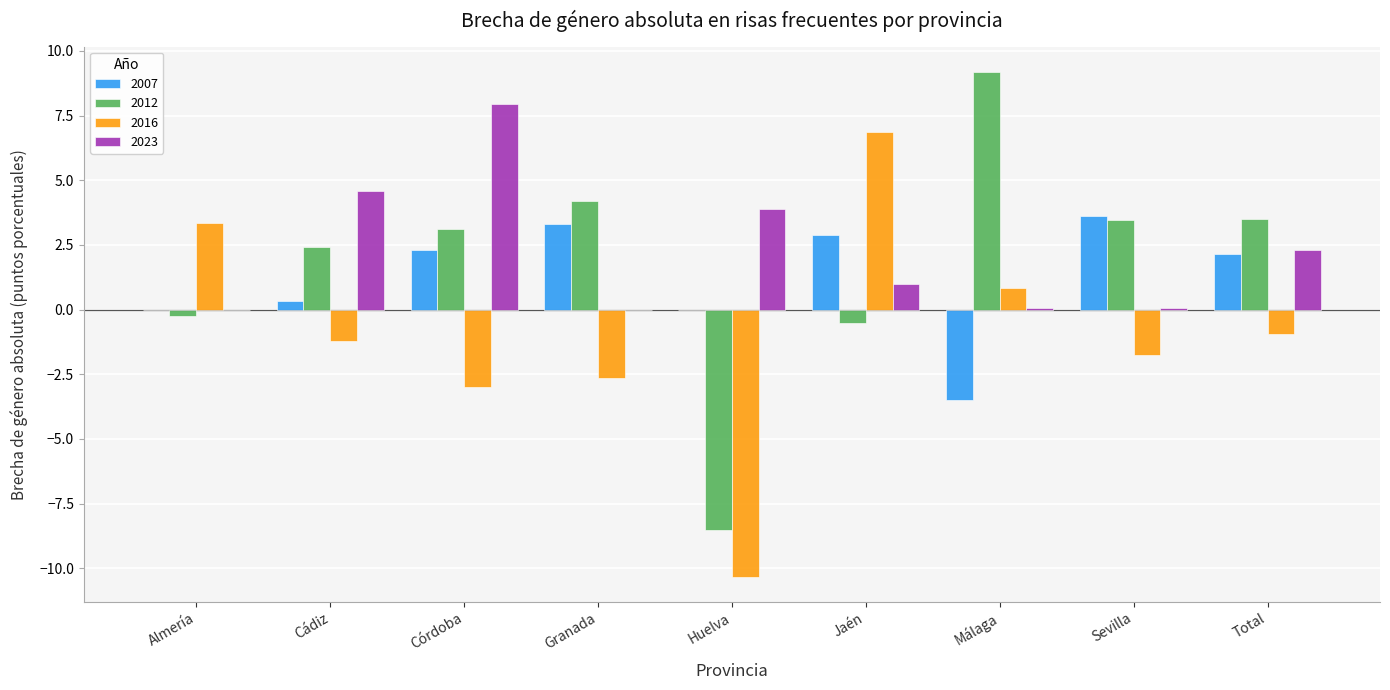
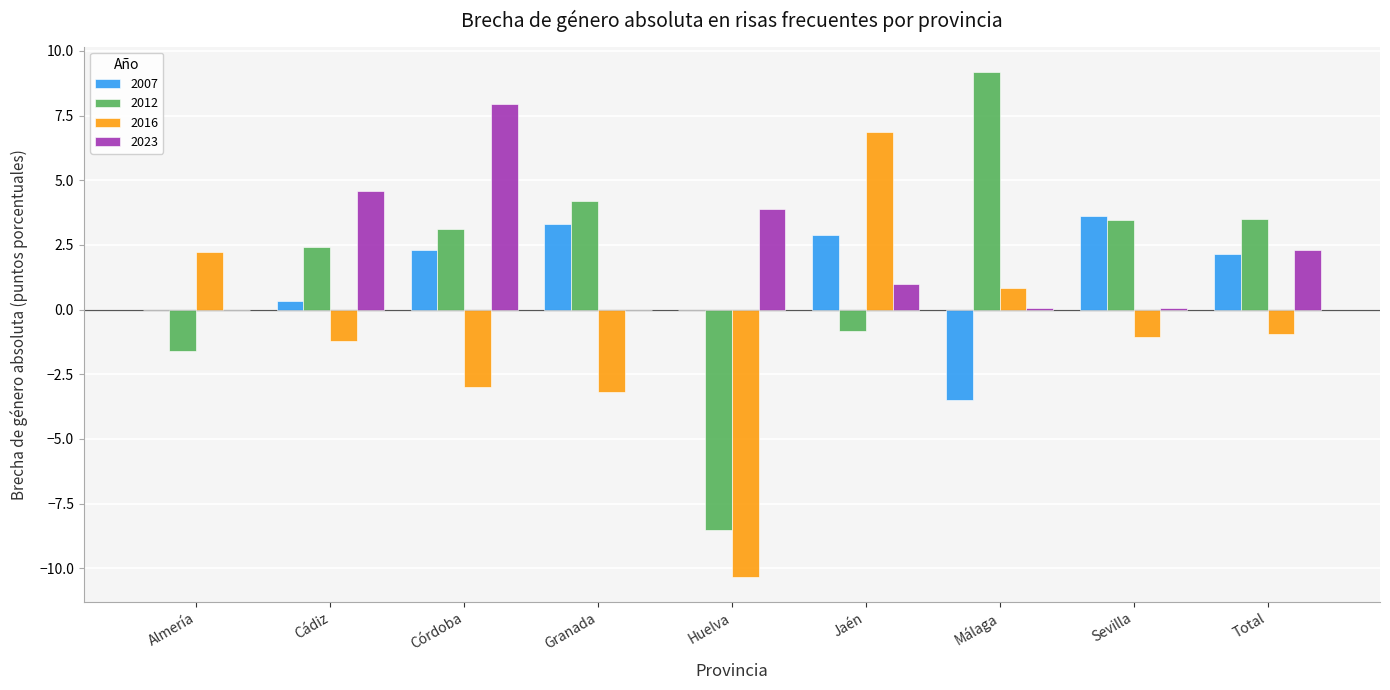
  {
    "2007": {
      "Almería": 0.0,
      "Cádiz": 0.3,
      "Córdoba": 2.3,
      "Granada": 3.3,
      "Huelva": 0.0,
      "Jaén": 2.9,
      "Málaga": -3.5,
      "Sevilla": 3.6,
      "Total": 2.1
    },
    "2012": {
-     "Almería": -0.2,
+     "Almería": -1.6,
      "Cádiz": 2.4,
      "Córdoba": 3.1,
      "Granada": 4.2,
      "Huelva": -8.5,
-     "Jaén": -0.5,
+     "Jaén": -0.8,
      "Málaga": 9.2,
      "Sevilla": 3.5,
      "Total": 3.5
    },
    "2016": {
-     "Almería": 3.3,
+     "Almería": 2.2,
      "Cádiz": -1.2,
      "Córdoba": -3.0,
-     "Granada": -2.6,
+     "Granada": -3.2,
      "Huelva": -10.3,
      "Jaén": 6.9,
      "Málaga": 0.8,
-     "Sevilla": -1.7,
+     "Sevilla": -1.0,
      "Total": -0.9
    },
    "2023": {
      "Almería": 0.0,
      "Cádiz": 4.6,
      "Córdoba": 8.0,
      "Granada": 0.0,
      "Huelva": 3.9,
      "Jaén": 1.0,
      "Total": 2.3
    }
  }
